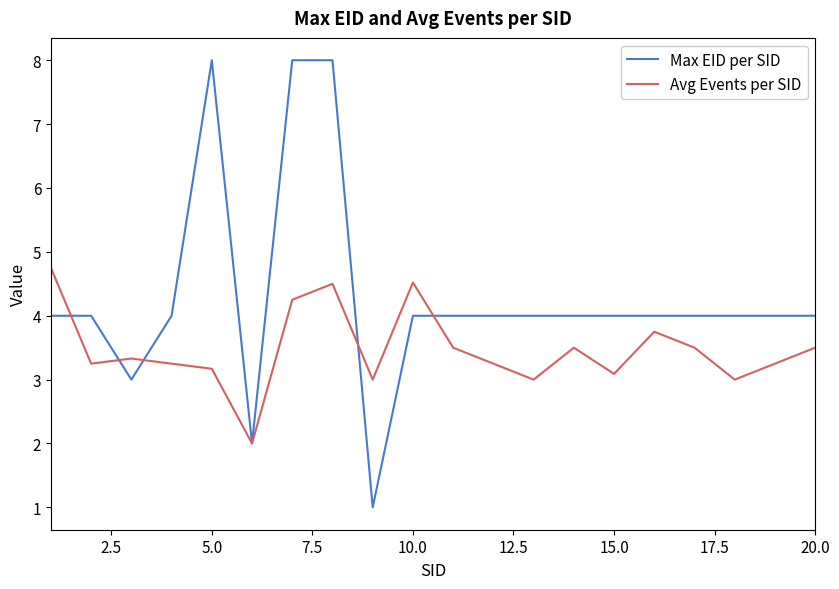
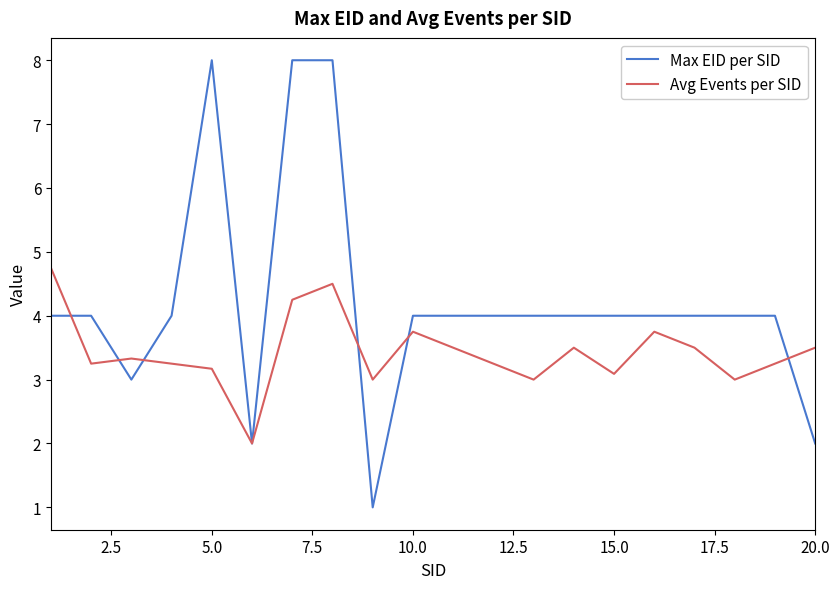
  {
    "Max EID per SID": {
      "5.0": 8,
      "10.0": 4,
      "15.0": 4,
-     "20.0": 4
+     "20.0": 2
    },
    "Avg Events per SID": {
      "5.0": 3.2,
-     "10.0": 4.5,
+     "10.0": 3.8,
      "15.0": 3.1,
      "20.0": 3.5
    }
  }
